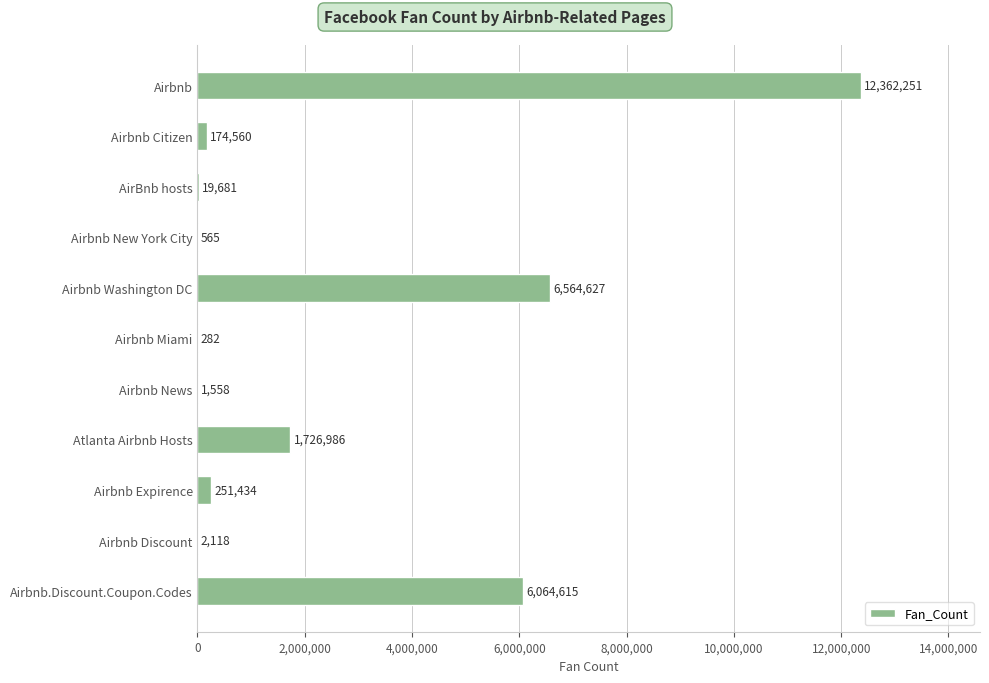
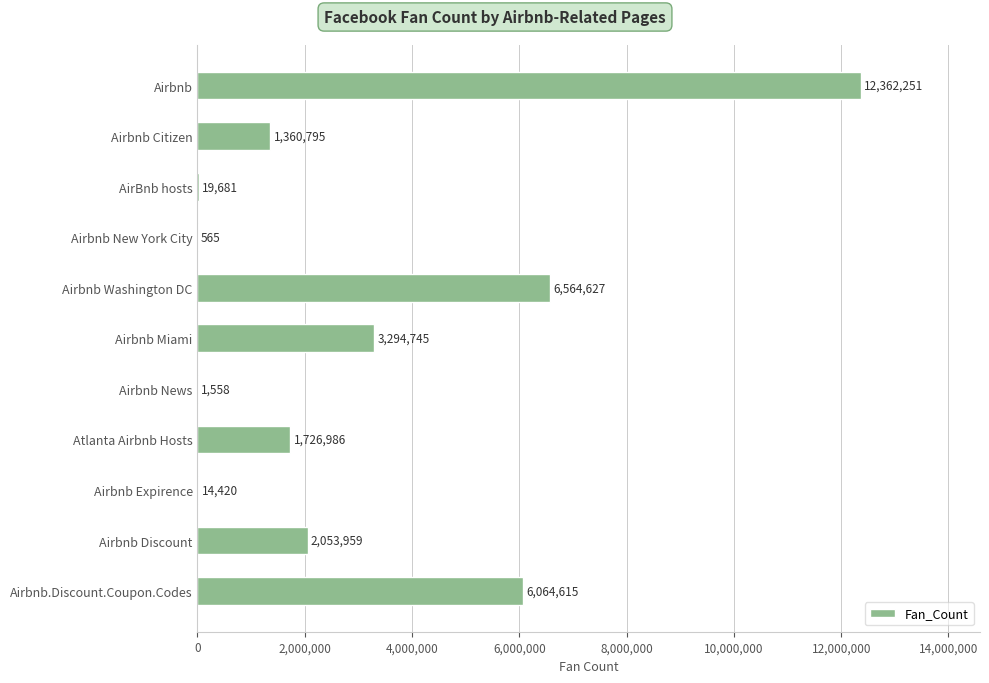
  {
    "Airbnb": "12,362,251",
-   "Airbnb Citizen": "174,560",
+   "Airbnb Citizen": "1,360,795",
    "AirBnb hosts": "19,681",
    "Airbnb New York City": "565",
    "Airbnb Washington DC": "6,564,627",
-   "Airbnb Miami": "282",
+   "Airbnb Miami": "3,294,745",
    "Airbnb News": "1,558",
    "Atlanta Airbnb Hosts": "1,726,986",
-   "Airbnb Expirence": "251,434",
-   "Airbnb Discount": "2,118",
+   "Airbnb Expirence": "14,420",
+   "Airbnb Discount": "2,053,959",
    "Airbnb.Discount.Coupon.Codes": "6,064,615"
  }
